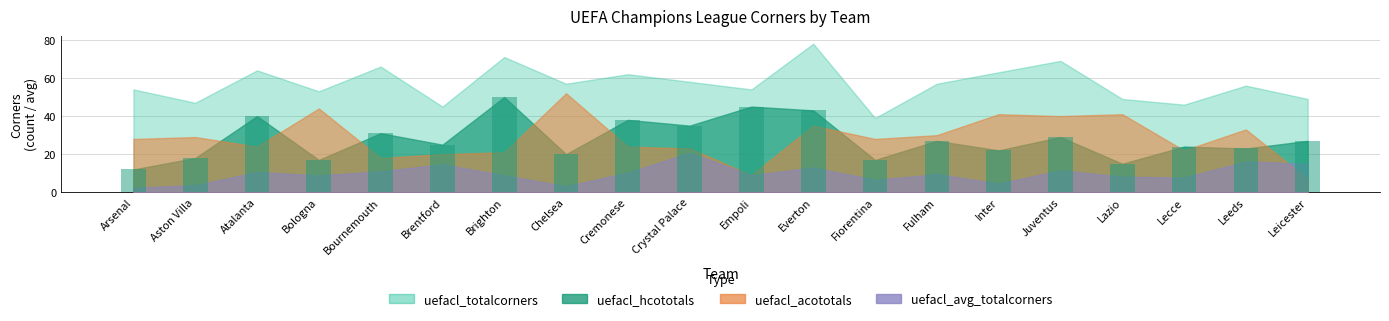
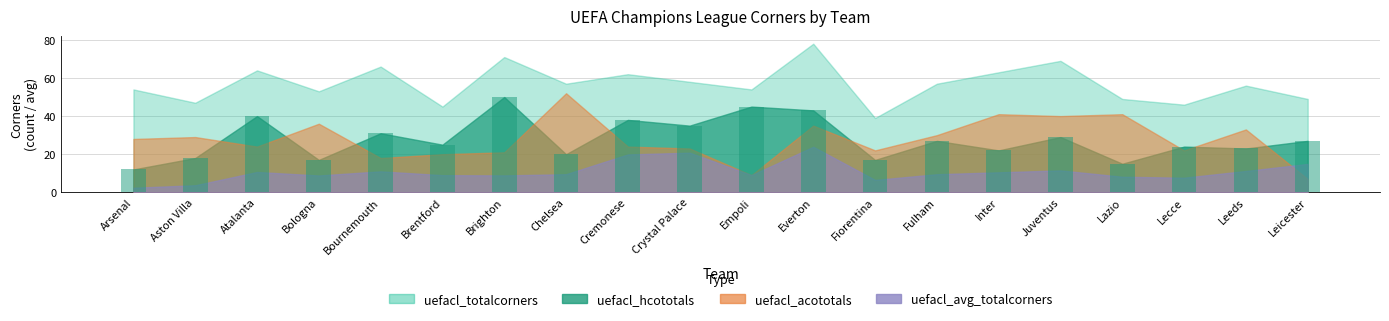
  {
    "uefacl_acototals": {
      "Arsenal": 28,
      "Aston Villa": 29,
      "Atalanta": 24,
-     "Bologna": 44,
+     "Bologna": 36,
      "Bournemouth": 18,
      "Brentford": 20,
      "Brighton": 21,
      "Chelsea": 52,
      "Cremonese": 24,
      "Crystal Palace": 23,
      "Everton": 35,
-     "Fiorentina": 28,
+     "Fiorentina": 22,
      "Fulham": 30,
      "Inter": 41,
      "Juventus": 40,
      "Lazio": 41,
      "Lecce": 22,
      "Leeds": 33,
      "Leicester": 7
    },
    "uefacl_avg_totalcorners": {
      "Arsenal": 2,
      "Aston Villa": 4,
      "Atalanta": 11,
      "Bologna": 9,
      "Bournemouth": 11,
-     "Brentford": 15,
+     "Brentford": 9,
      "Brighton": 9,
-     "Chelsea": 3,
-     "Cremonese": 10,
+     "Chelsea": 10,
+     "Cremonese": 20,
      "Crystal Palace": 21,
-     "Everton": 13,
+     "Everton": 24,
      "Fiorentina": 7,
      "Fulham": 10,
-     "Inter": 5,
+     "Inter": 11,
      "Juventus": 12,
      "Lazio": 8,
      "Lecce": 8,
-     "Leeds": 16,
+     "Leeds": 11,
      "Leicester": 15
    }
  }
